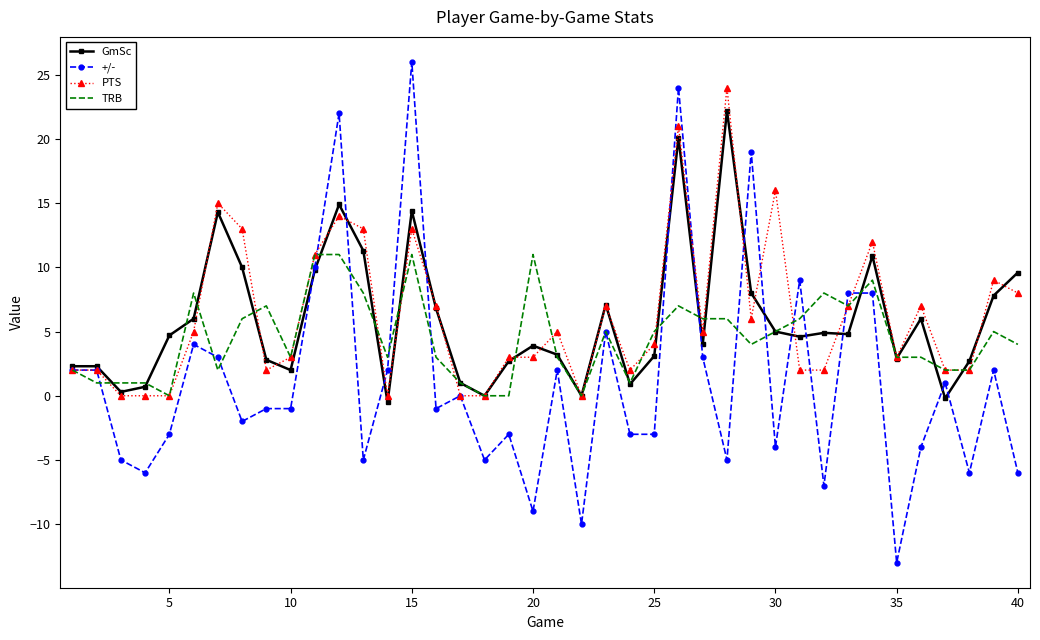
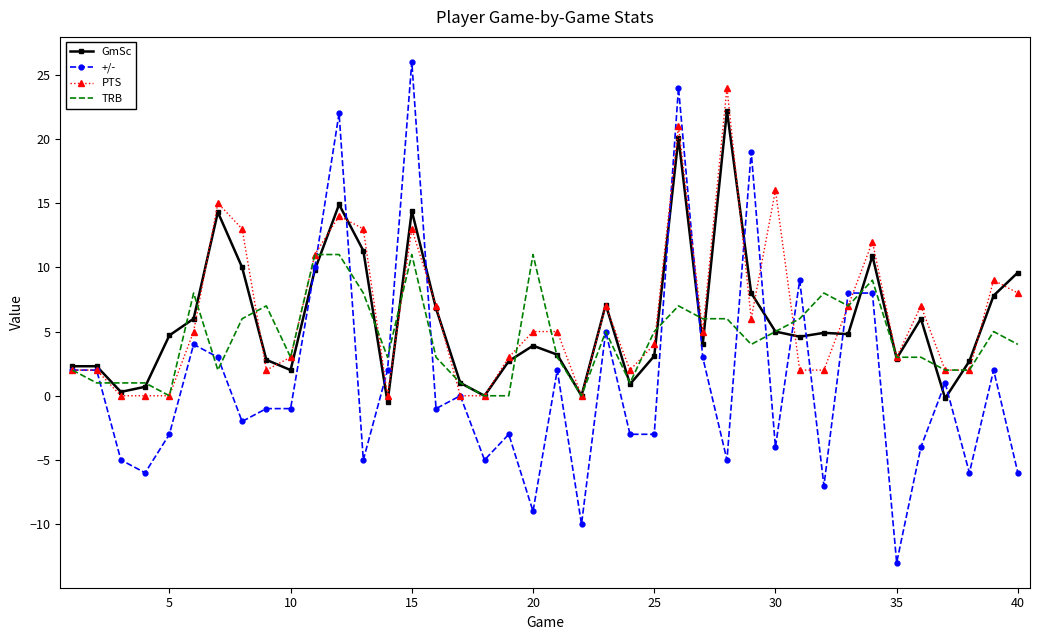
  {
    "GmSc": {
      "5": 4.7,
      "10": 2,
      "15": 14.4,
      "20": 4,
      "25": 3,
      "40": 9.6
    },
    "+/-": {
      "5": -3,
      "10": -1,
      "15": 26,
      "20": -9,
      "25": -3,
      "30": -4,
      "35": -13,
      "40": -6
    },
    "PTS": {
      "15": 13,
-     "20": 3,
+     "20": 5,
      "25": 4,
      "30": 16,
      "40": 8
    },
    "TRB": {
      "15": 11,
      "20": 11,
      "25": 5,
      "40": 4
    }
  }
